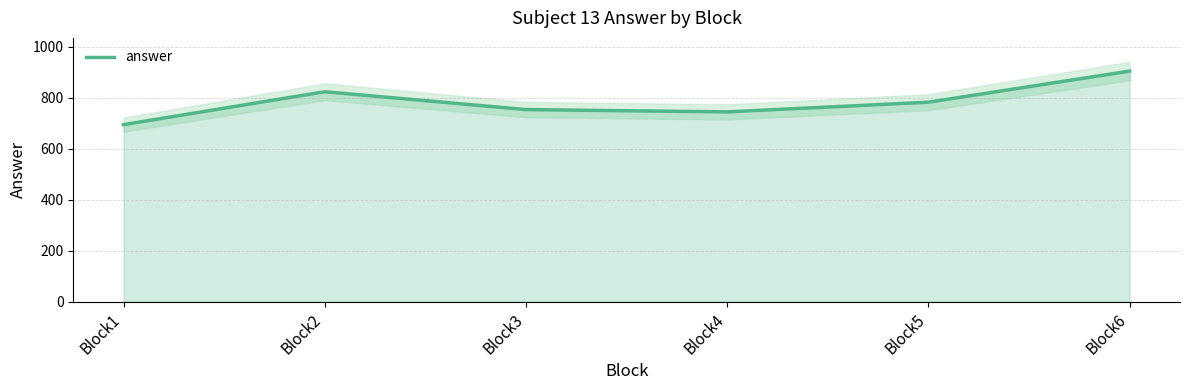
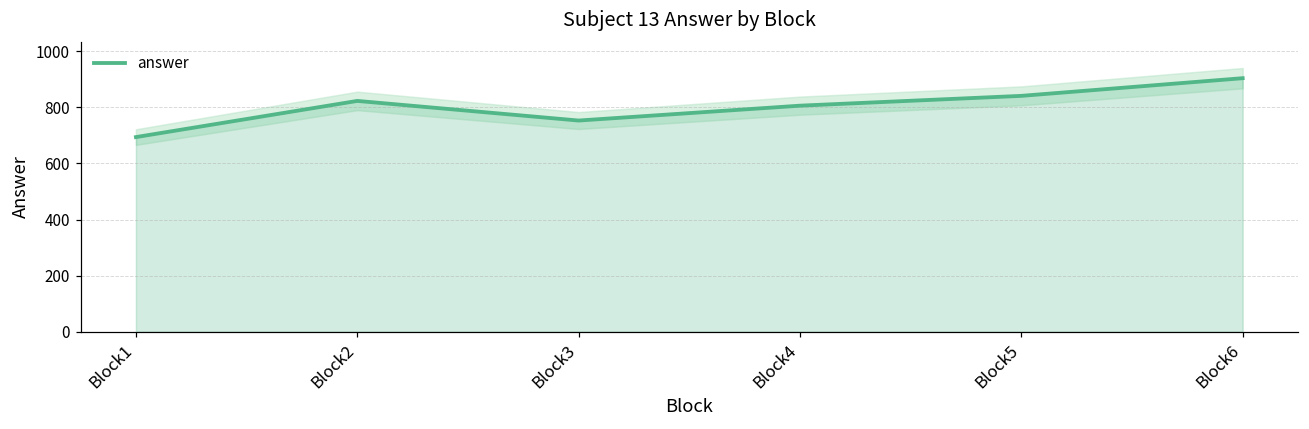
  {
    "answer": {
      "Block1": 690,
      "Block2": 820,
      "Block3": 750,
-     "Block4": 740,
-     "Block5": 780,
+     "Block4": 810,
+     "Block5": 840,
      "Block6": 900
    }
  }
